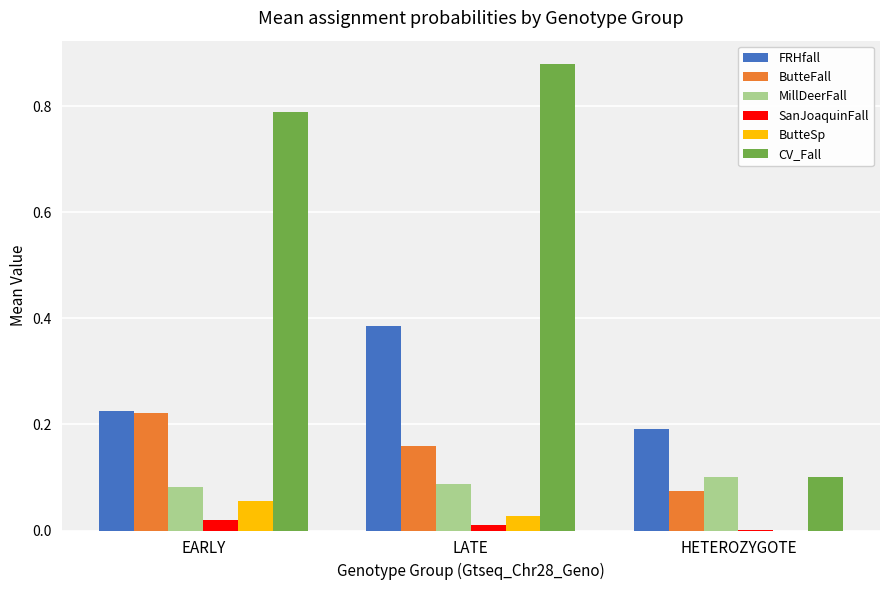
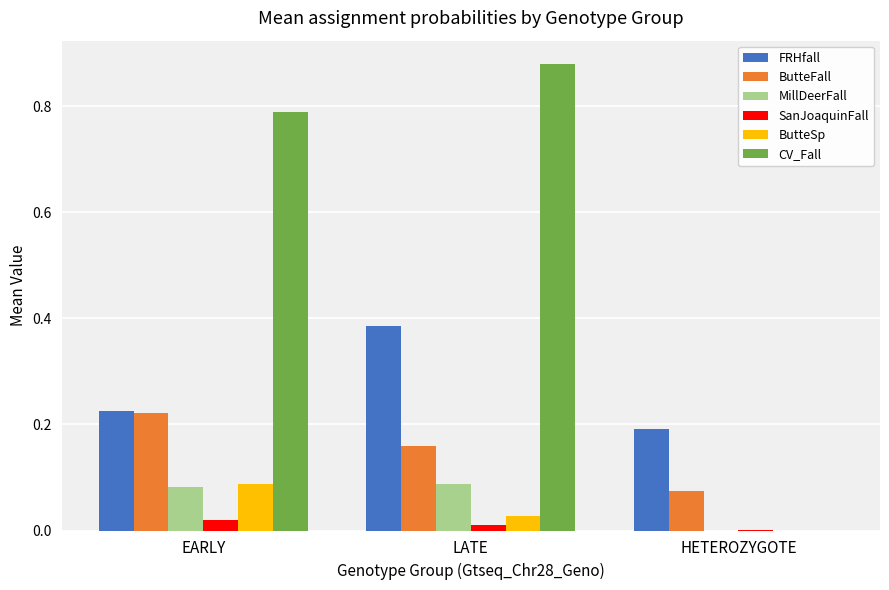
  {
    "FRHfall": {
      "EARLY": 0.23,
      "LATE": 0.39,
      "HETEROZYGOTE": 0.19
    },
    "ButteFall": {
      "EARLY": 0.22,
      "LATE": 0.16,
      "HETEROZYGOTE": 0.07
    },
    "MillDeerFall": {
      "EARLY": 0.08,
      "LATE": 0.09,
-     "HETEROZYGOTE": 0.1
+     "HETEROZYGOTE": 0.0
    },
    "SanJoaquinFall": {
      "EARLY": 0.02,
      "LATE": 0.01
    },
    "ButteSp": {
-     "EARLY": 0.06,
+     "EARLY": 0.09,
      "LATE": 0.03,
      "HETEROZYGOTE": 0.00
    },
    "CV_Fall": {
      "EARLY": 0.79,
      "LATE": 0.88,
-     "HETEROZYGOTE": 0.1
+     "HETEROZYGOTE": 0.0
    }
  }
